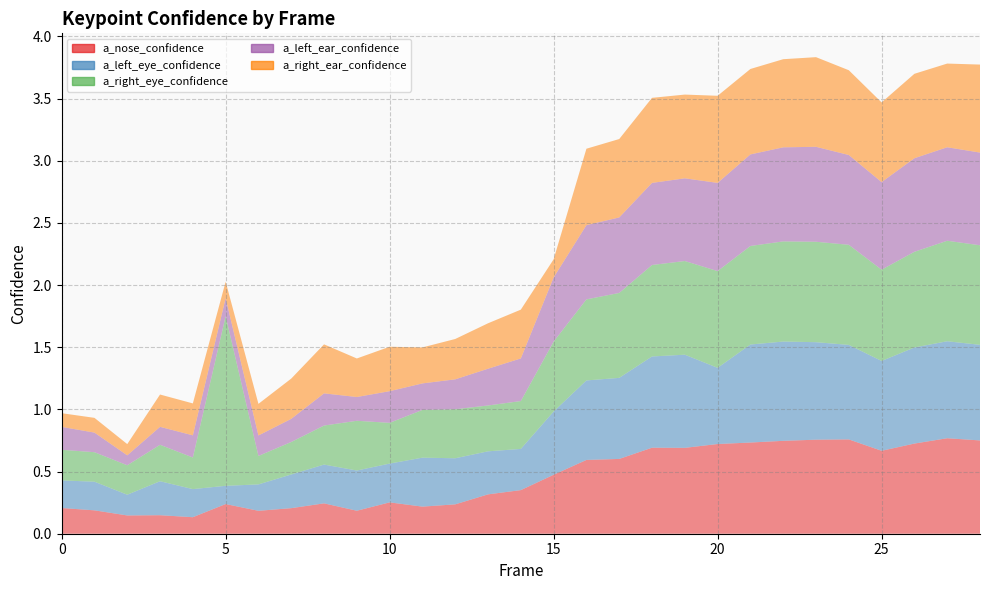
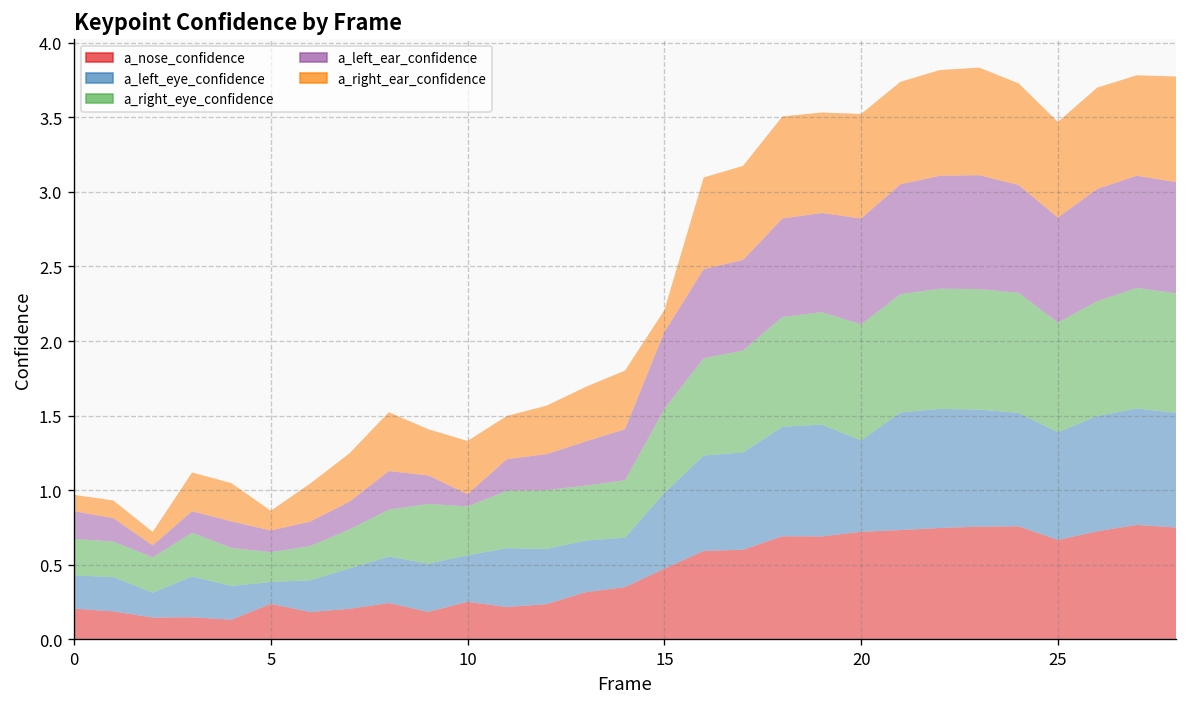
  {
    "a_nose_confidence": {
      "0": 0.21,
      "5": 0.24,
      "10": 0.25,
      "15": 0.47,
      "20": 0.72,
      "25": 0.67
    },
    "a_left_eye_confidence": {
      "0": 0.22,
      "5": 0.15,
      "10": 0.31,
      "15": 0.51,
      "20": 0.61,
      "25": 0.72
    },
    "a_right_eye_confidence": {
      "0": 0.25,
-     "5": 1.36,
+     "5": 0.20,
      "10": 0.33,
      "15": 0.56,
      "20": 0.78,
      "25": 0.73
    },
    "a_left_ear_confidence": {
      "0": 0.18,
      "5": 0.15,
-     "10": 0.25,
+     "10": 0.08,
      "15": 0.52,
      "20": 0.71,
      "25": 0.70
    },
    "a_right_ear_confidence": {
      "0": 0.11,
      "5": 0.13,
      "10": 0.36,
      "15": 0.15,
      "20": 0.70,
      "25": 0.64
    }
  }
